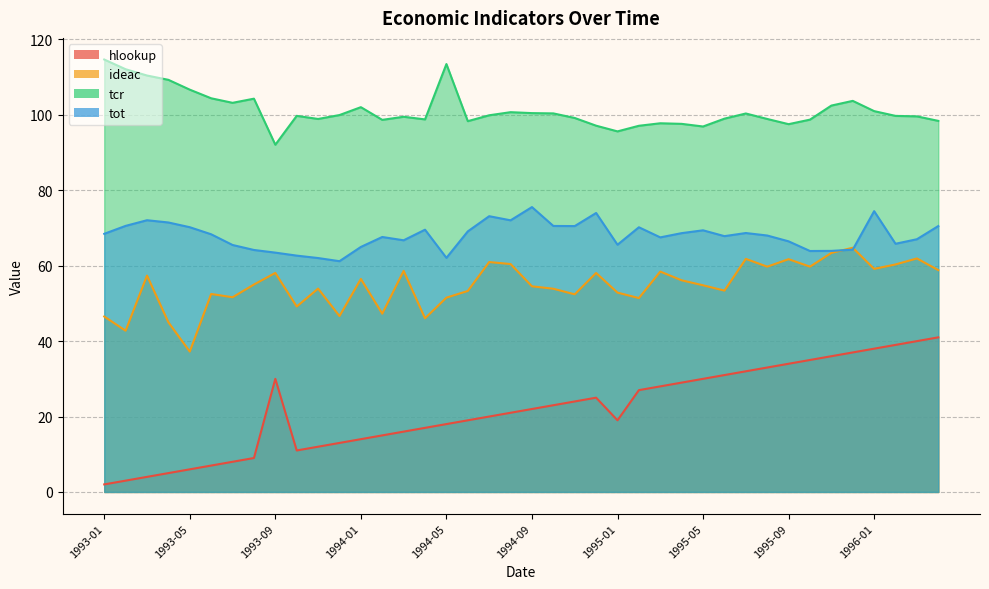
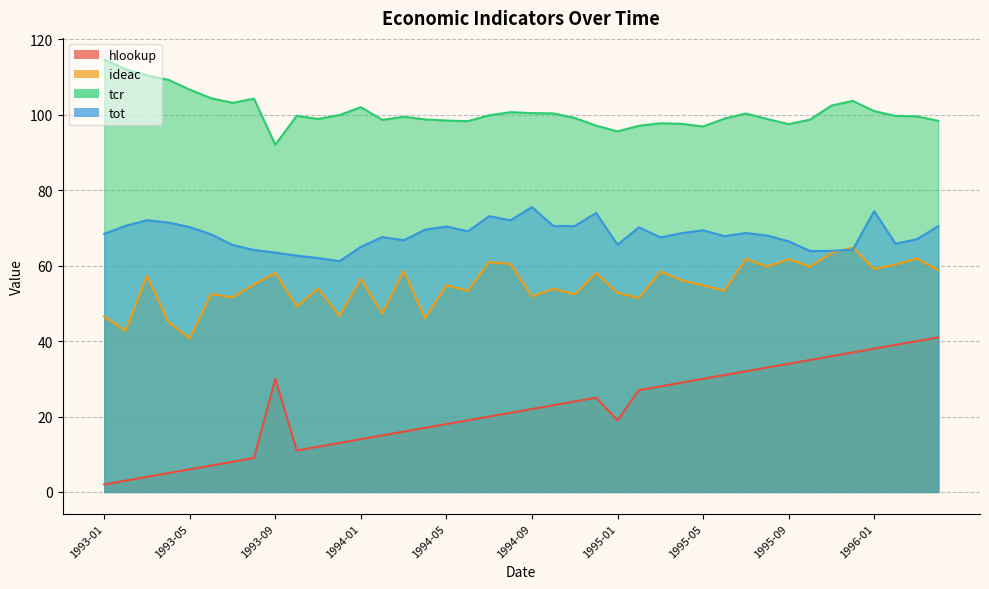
  {
    "hlookup": {
      "1993-01": 2,
      "1993-05": 6,
      "1993-09": 30,
      "1994-01": 14,
      "1994-05": 18,
      "1994-09": 22,
      "1995-01": 19,
      "1995-05": 30,
      "1995-09": 34,
      "1996-01": 38
    },
    "ideac": {
      "1993-01": 47,
-     "1993-05": 37,
+     "1993-05": 41,
      "1993-09": 58,
      "1994-01": 56,
-     "1994-05": 52,
-     "1994-09": 55,
+     "1994-05": 55,
+     "1994-09": 52,
      "1995-01": 53,
      "1995-05": 55,
      "1995-09": 62,
      "1996-01": 59
    },
    "tcr": {
      "1993-05": 107,
      "1993-09": 92,
      "1994-01": 102,
-     "1994-05": 113,
+     "1994-05": 98,
      "1994-09": 100,
      "1995-01": 96,
      "1995-05": 97,
      "1995-09": 98,
      "1996-01": 101
    },
    "tot": {
      "1993-01": 68,
      "1993-05": 70,
      "1993-09": 63,
      "1994-01": 65,
-     "1994-05": 62,
+     "1994-05": 70,
      "1994-09": 76,
      "1995-01": 66,
      "1995-05": 69,
      "1995-09": 66,
      "1996-01": 74
    }
  }
